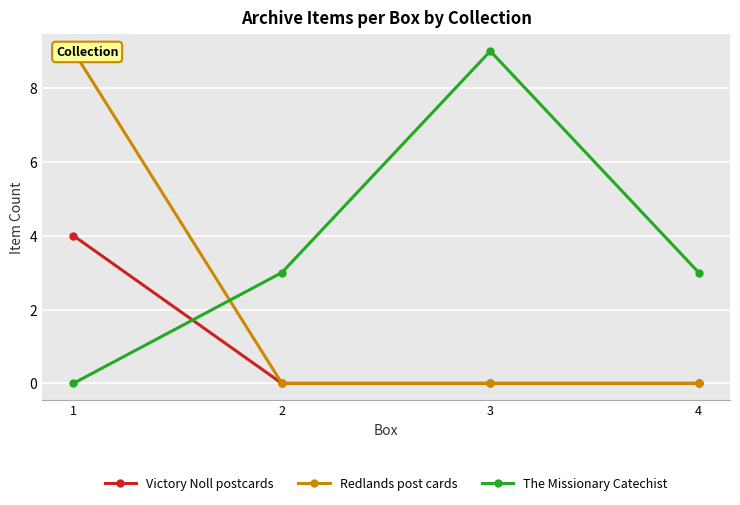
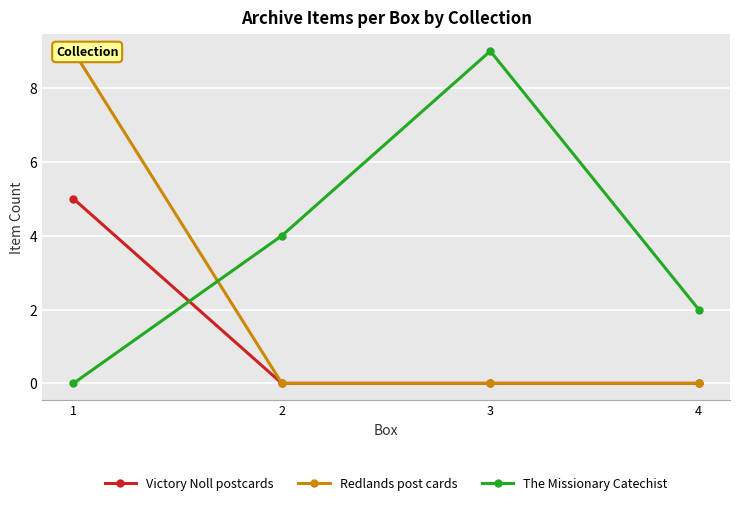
  {
    "Victory Noll postcards": {
-     "1": 4
+     "1": 5
    },
    "The Missionary Catechist": {
      "1": 0,
-     "2": 3,
+     "2": 4,
      "3": 9,
-     "4": 3
+     "4": 2
    }
  }
